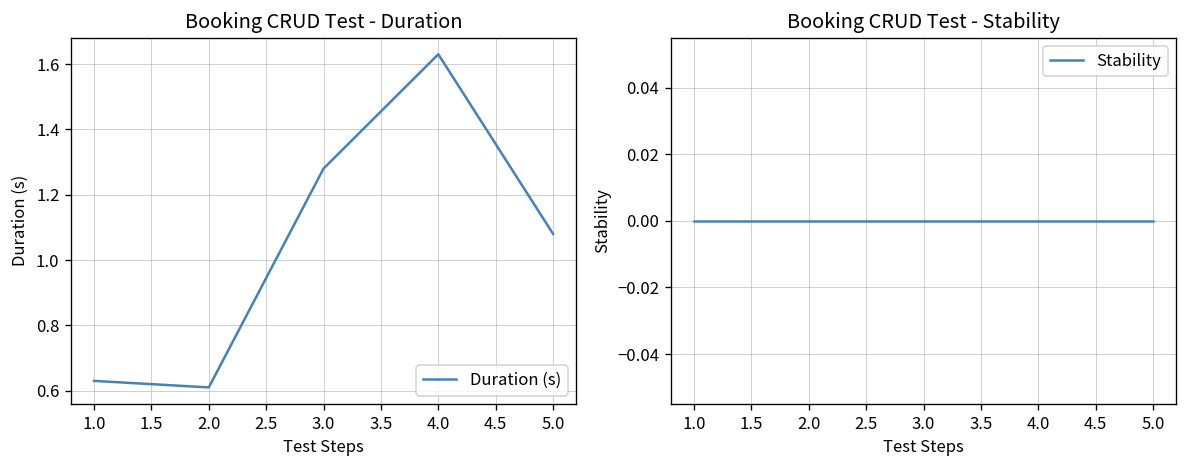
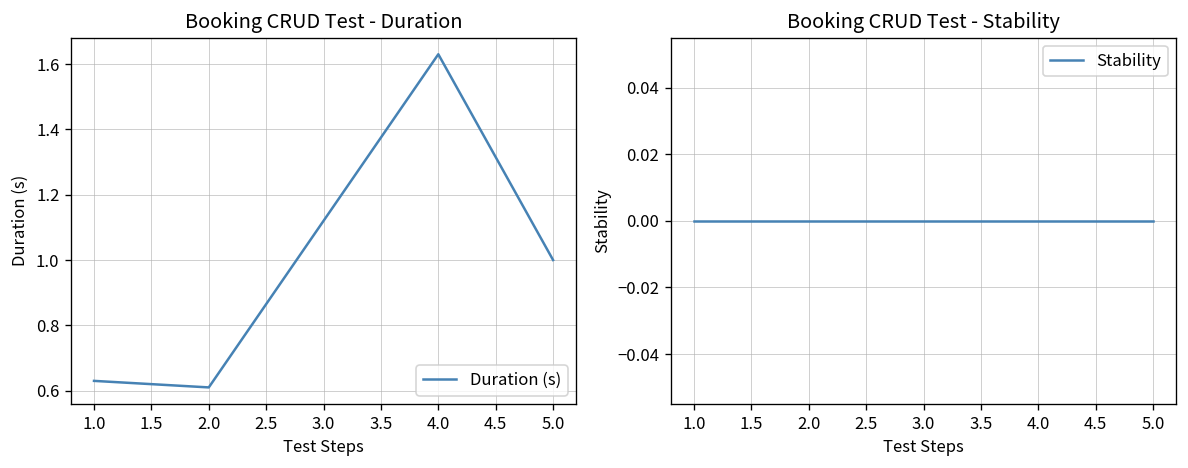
  {
    "Booking CRUD Test - Duration": {
      "1.0": 0.63,
      "2.0": 0.61,
-     "3.0": 1.28,
+     "3.0": 1.12,
      "4.0": 1.63,
-     "5.0": 1.08
+     "5.0": 1.00
    },
    "Booking CRUD Test - Stability": {
      "1.0": 0.000,
      "2.0": 0.000,
      "3.0": 0.000,
      "4.0": 0.000,
      "5.0": 0.000
    }
  }
